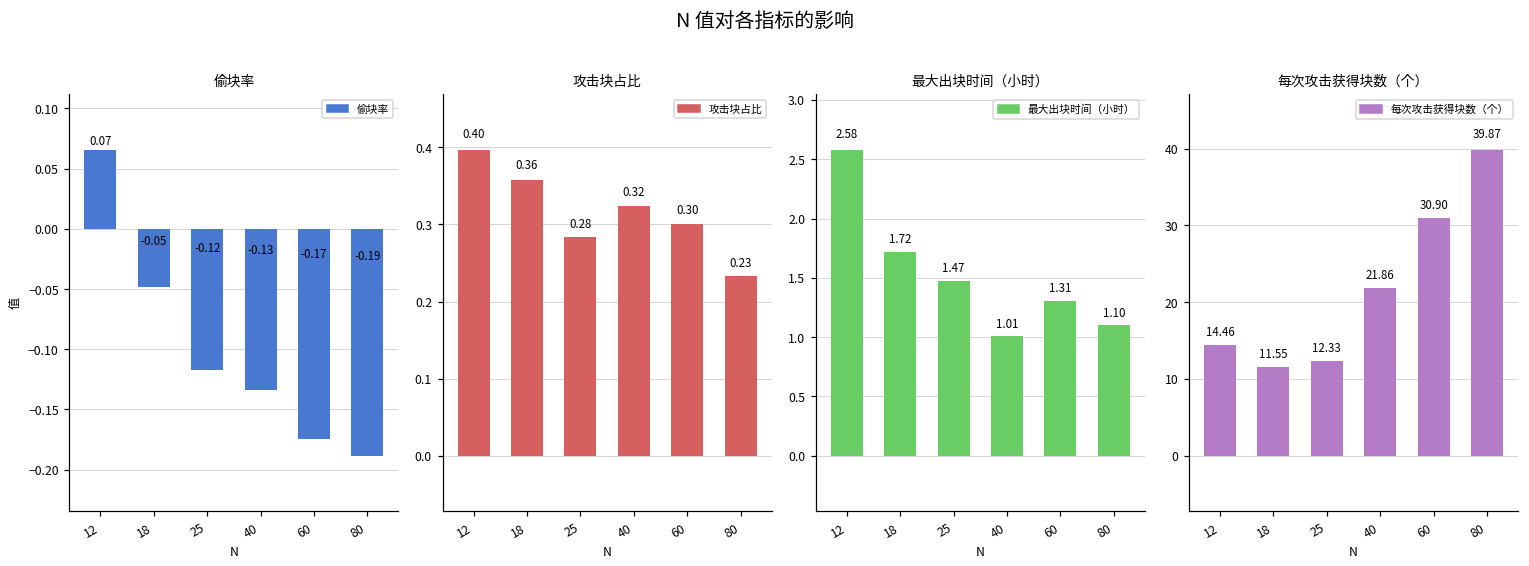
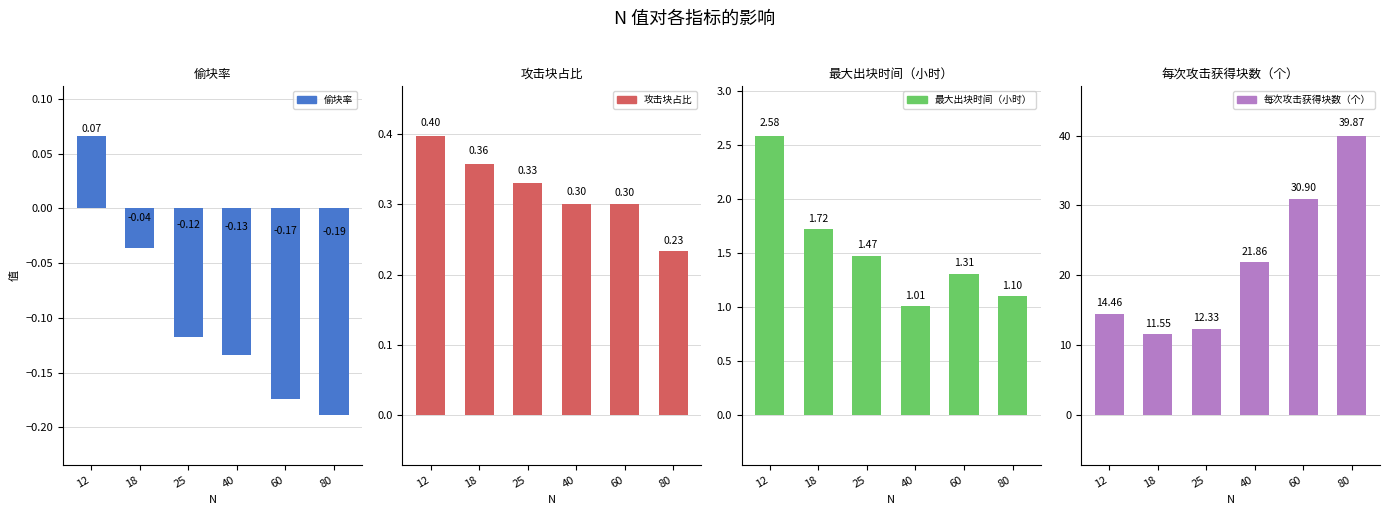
  {
    "偷块率": {
      "12": 0.07,
-     "18": -0.05,
+     "18": -0.04,
      "25": -0.12,
      "40": -0.13,
      "60": -0.17,
      "80": -0.19
    },
    "攻击块占比": {
      "12": 0.40,
      "18": 0.36,
-     "25": 0.28,
-     "40": 0.32,
+     "25": 0.33,
+     "40": 0.30,
      "60": 0.30,
      "80": 0.23
    },
    "最大出块时间（小时）": {
      "12": 2.58,
      "18": 1.72,
      "25": 1.47,
      "40": 1.01,
      "60": 1.31,
      "80": 1.10
    },
    "每次攻击获得块数（个）": {
      "12": 14.46,
      "18": 11.55,
      "25": 12.33,
      "40": 21.86,
      "60": 30.90,
      "80": 39.87
    }
  }
